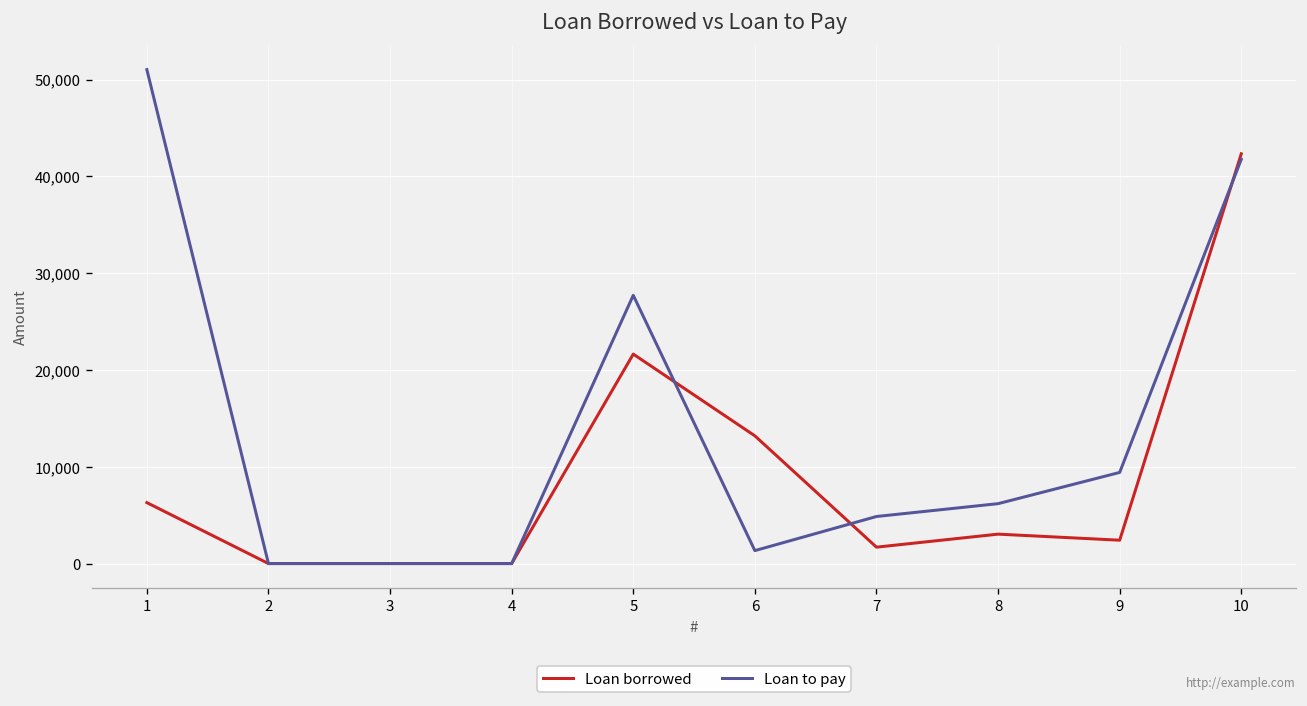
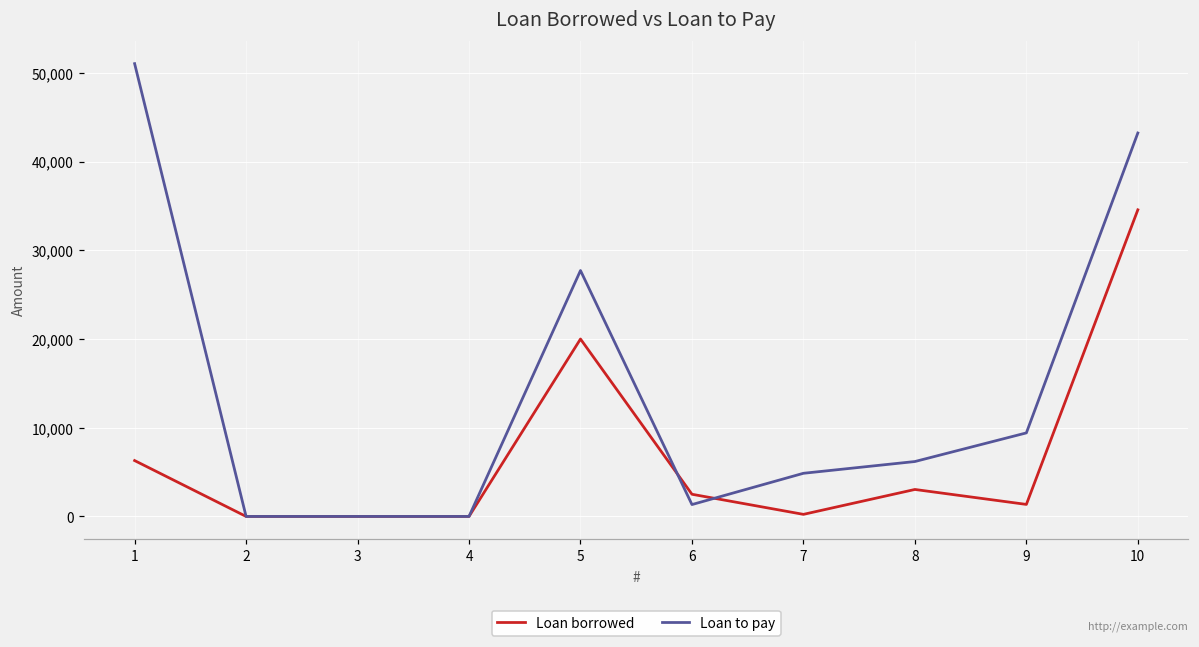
  {
    "Loan borrowed": {
      "1": "6,000",
-     "5": "22,000",
-     "6": "13,000",
-     "7": "2,000",
+     "5": "20,000",
+     "6": "3,000",
+     "7": "0",
      "8": "3,000",
-     "9": "2,000",
-     "10": "42,000"
+     "9": "1,000",
+     "10": "35,000"
    },
    "Loan to pay": {
      "1": "51,000",
      "5": "28,000",
      "6": "1,000",
      "7": "5,000",
      "8": "6,000",
      "9": "9,000",
-     "10": "42,000"
+     "10": "43,000"
    }
  }
